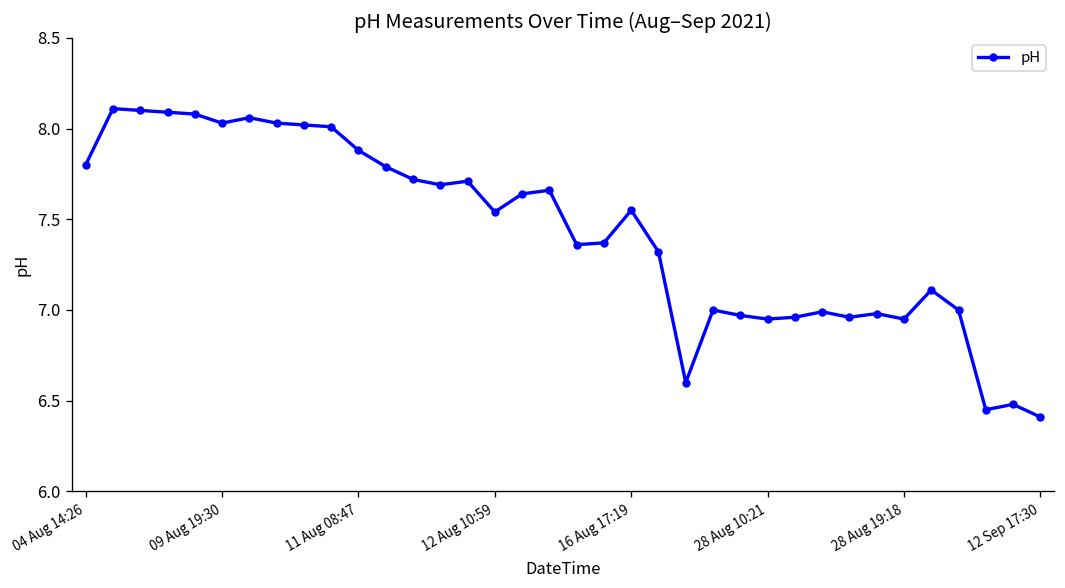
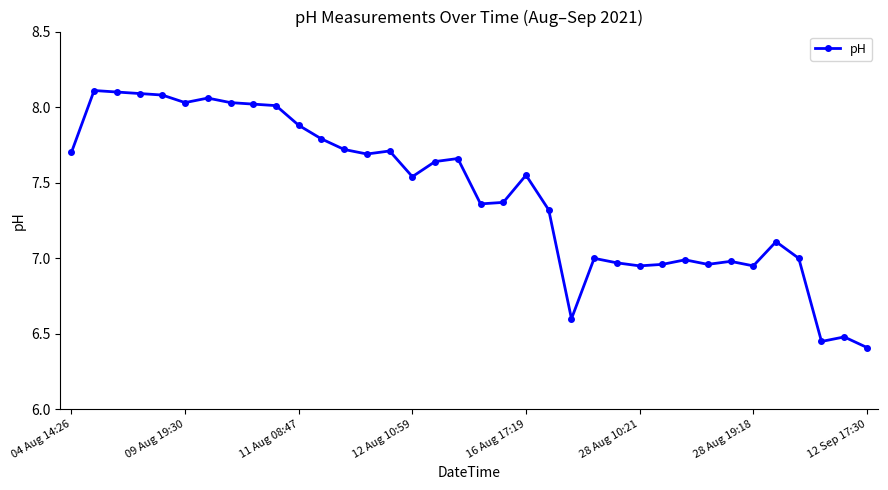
  {
-   "04 Aug 14:26": 7.8,
+   "04 Aug 14:26": 7.7,
    "09 Aug 19:30": 8.03,
    "11 Aug 08:47": 7.88,
    "12 Aug 10:59": 7.54,
    "16 Aug 17:19": 7.55,
    "28 Aug 10:21": 6.95,
    "28 Aug 19:18": 6.95,
    "12 Sep 17:30": 6.4
  }
